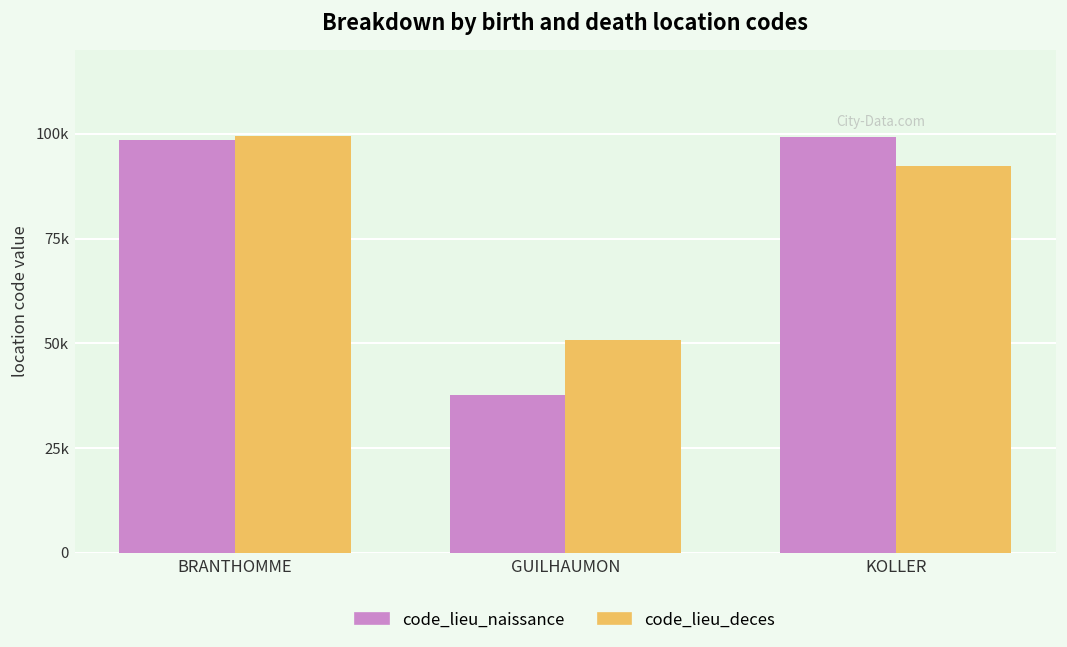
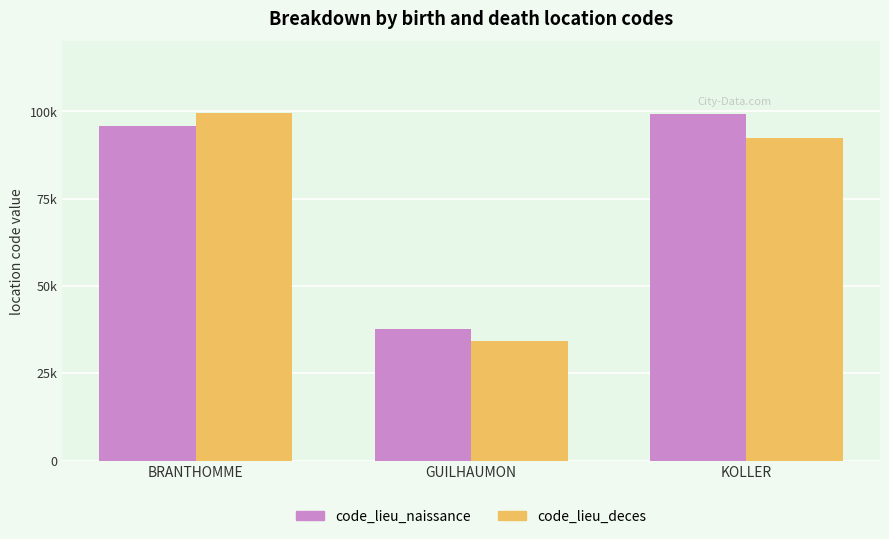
  {
    "code_lieu_naissance": {
-     "BRANTHOMME": 99000,
+     "BRANTHOMME": 96000,
      "GUILHAUMON": 38000,
      "KOLLER": 99000
    },
    "code_lieu_deces": {
      "BRANTHOMME": 99000,
-     "GUILHAUMON": 51000,
+     "GUILHAUMON": 34000,
      "KOLLER": 92000
    }
  }
